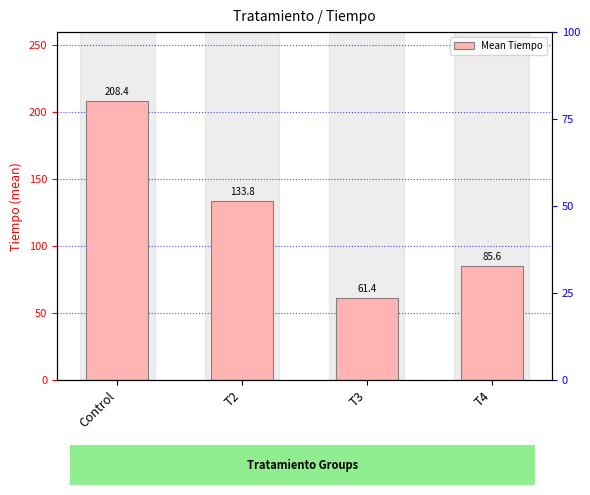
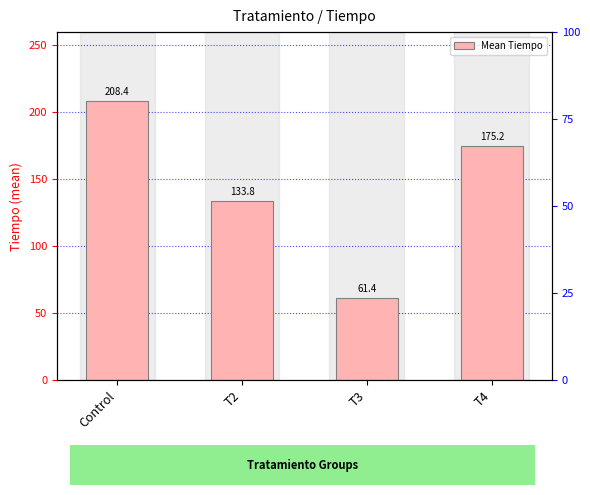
  {
    "Control": 208.4,
    "T2": 133.8,
    "T3": 61.4,
-   "T4": 85.6
+   "T4": 175.2
  }
